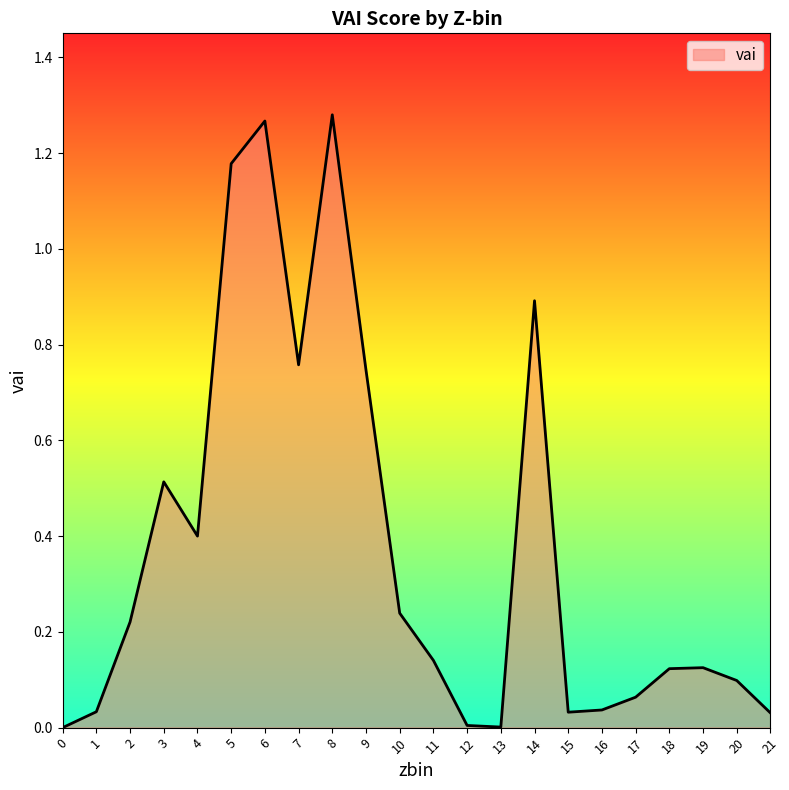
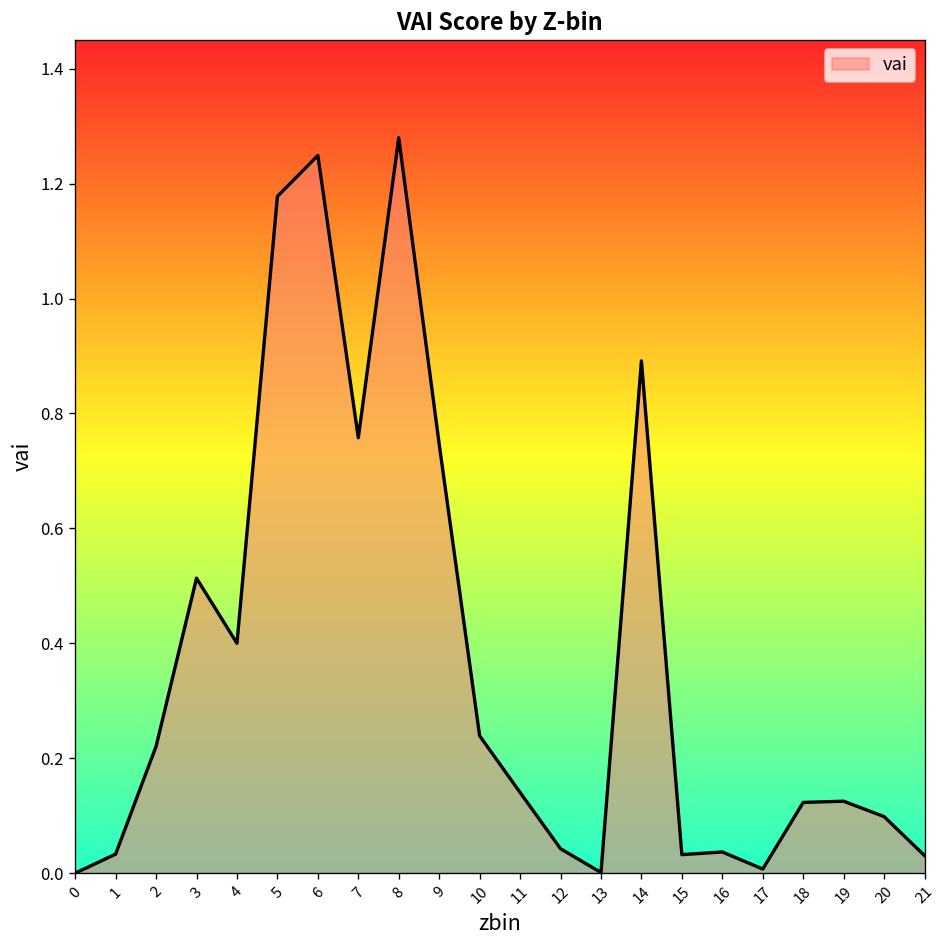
  {
    "0": 0.00,
    "1": 0.03,
    "2": 0.22,
    "3": 0.51,
    "4": 0.40,
    "5": 1.18,
-   "6": 1.27,
+   "6": 1.25,
    "7": 0.76,
    "8": 1.28,
    "9": 0.75,
    "10": 0.24,
    "11": 0.14,
-   "12": 0.00,
+   "12": 0.04,
    "13": 0.00,
    "14": 0.89,
    "15": 0.03,
    "16": 0.04,
-   "17": 0.06,
+   "17": 0.01,
    "18": 0.12,
    "19": 0.13,
    "20": 0.10,
    "21": 0.03
  }
